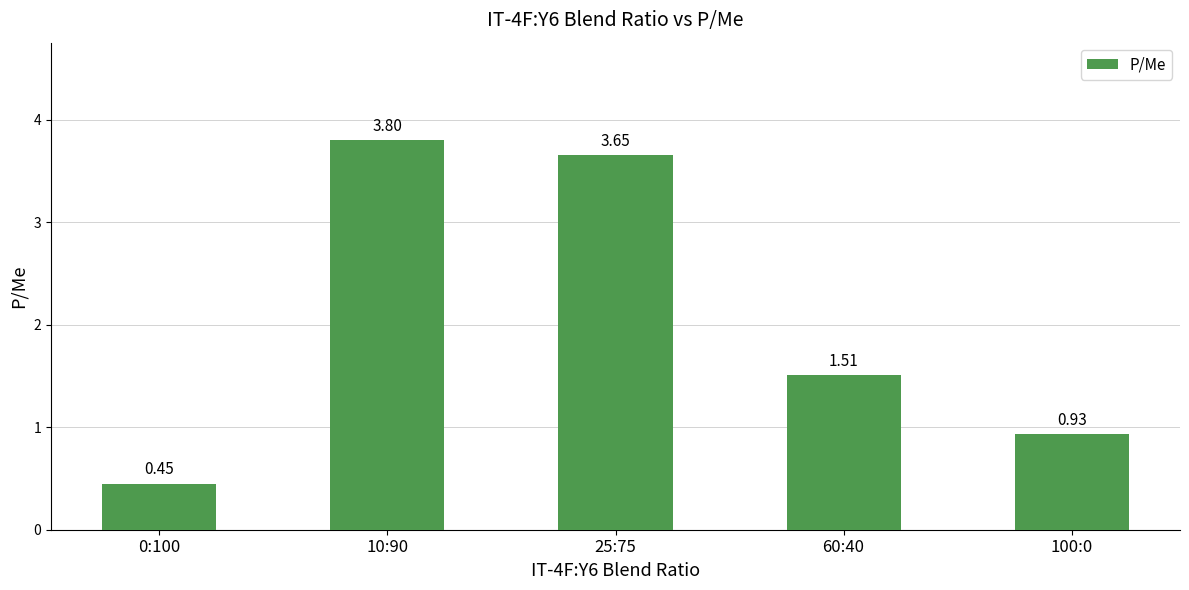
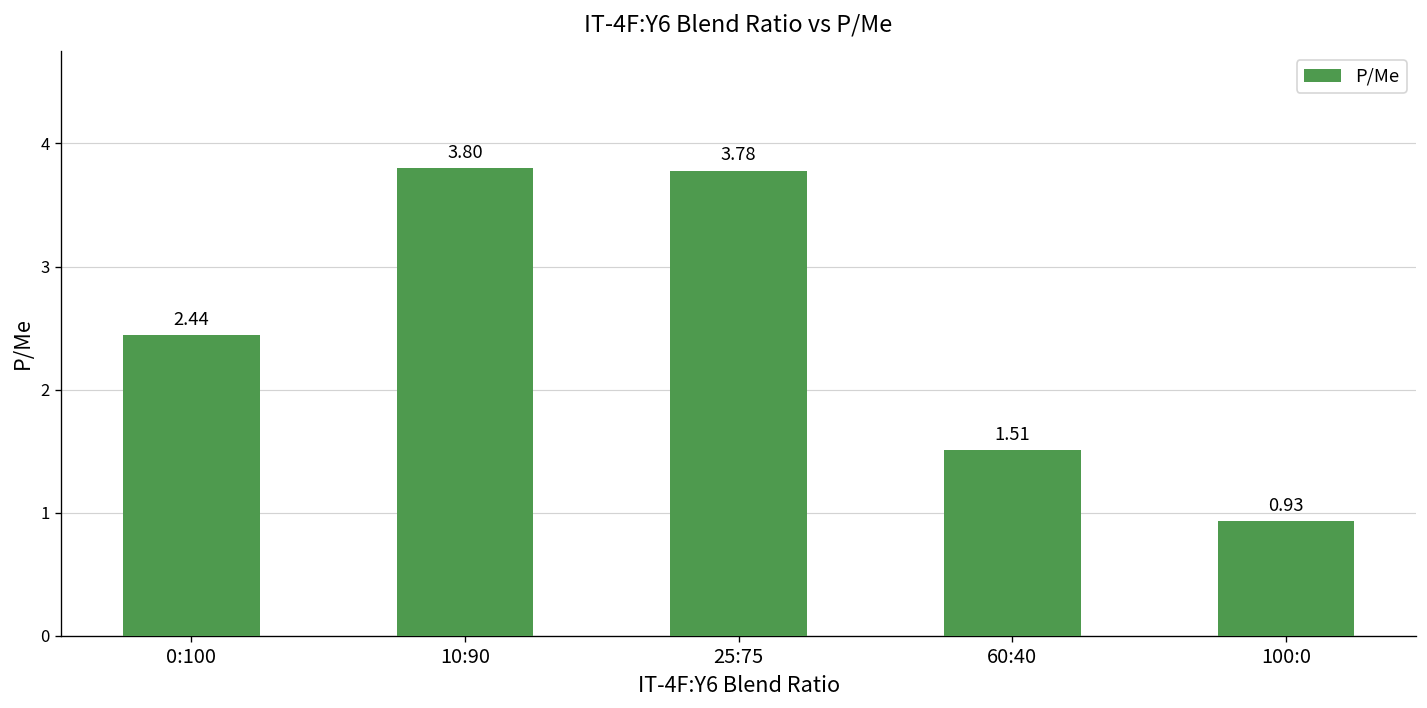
  {
-   "0:100": 0.45,
+   "0:100": 2.44,
    "10:90": 3.80,
-   "25:75": 3.65,
+   "25:75": 3.78,
    "60:40": 1.51,
    "100:0": 0.93
  }
